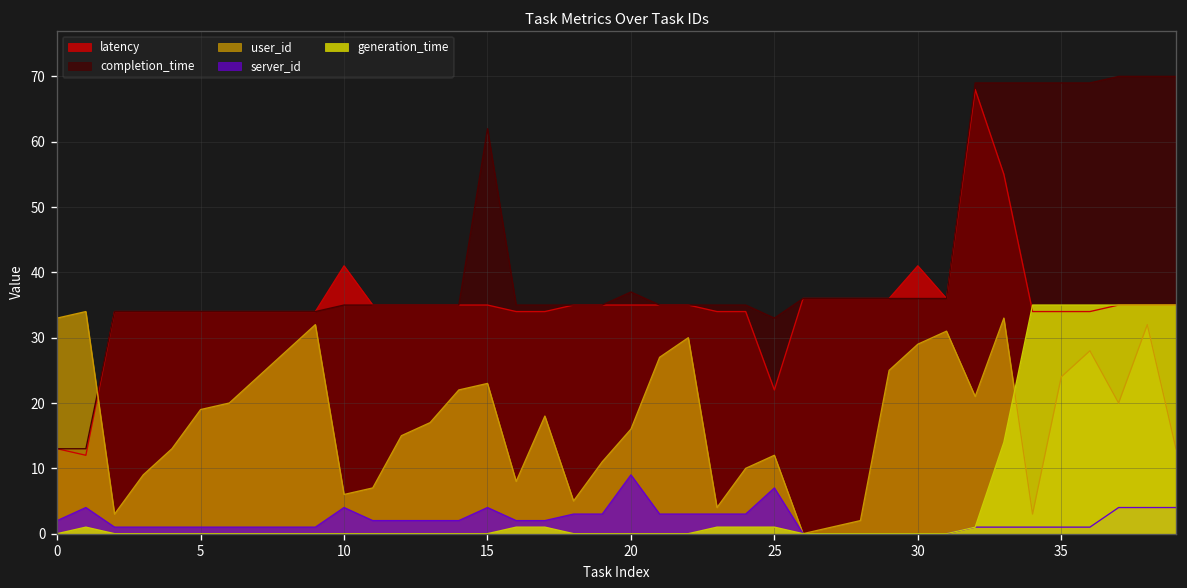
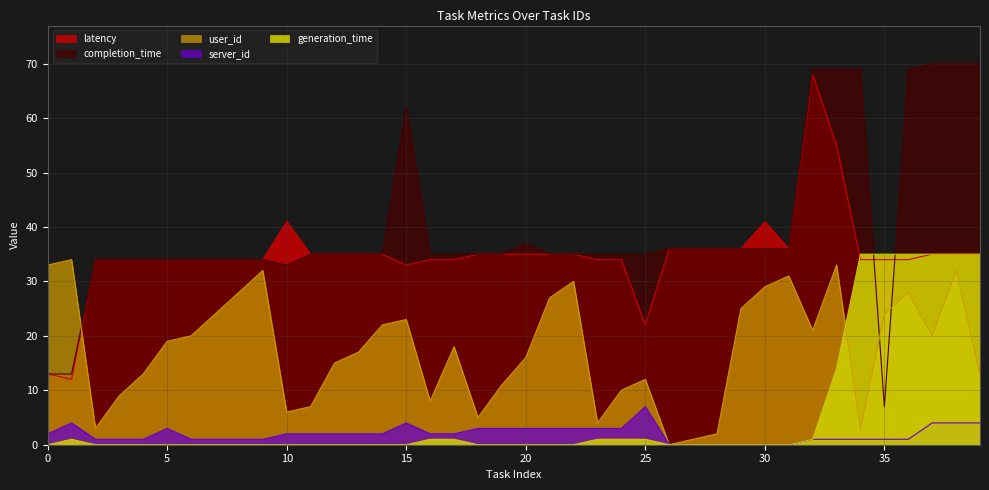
  {
    "latency": {
      "10": 41,
-     "15": 35,
+     "15": 33,
      "20": 35,
      "25": 22,
      "30": 41,
      "35": 34
    },
    "completion_time": {
-     "10": 35,
+     "10": 33,
      "15": 62,
      "20": 37,
-     "25": 33,
+     "25": 35,
      "30": 36,
-     "35": 69
+     "35": 7
    },
    "server_id": {
      "0": 2,
-     "5": 1,
-     "10": 4,
+     "5": 3,
+     "10": 2,
      "15": 4,
-     "20": 9,
+     "20": 3,
      "25": 7,
      "35": 1
    }
  }
